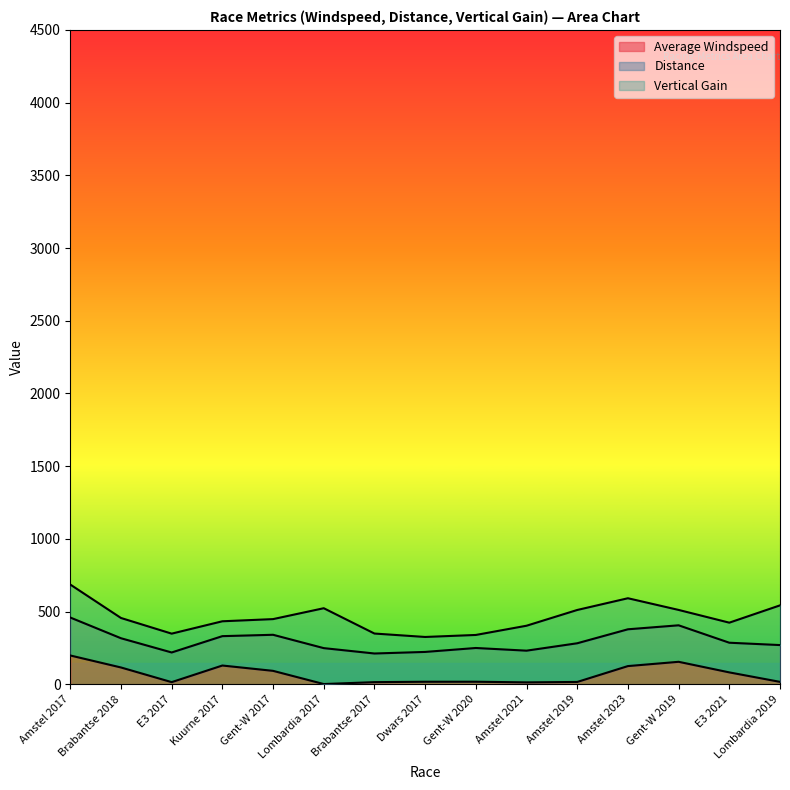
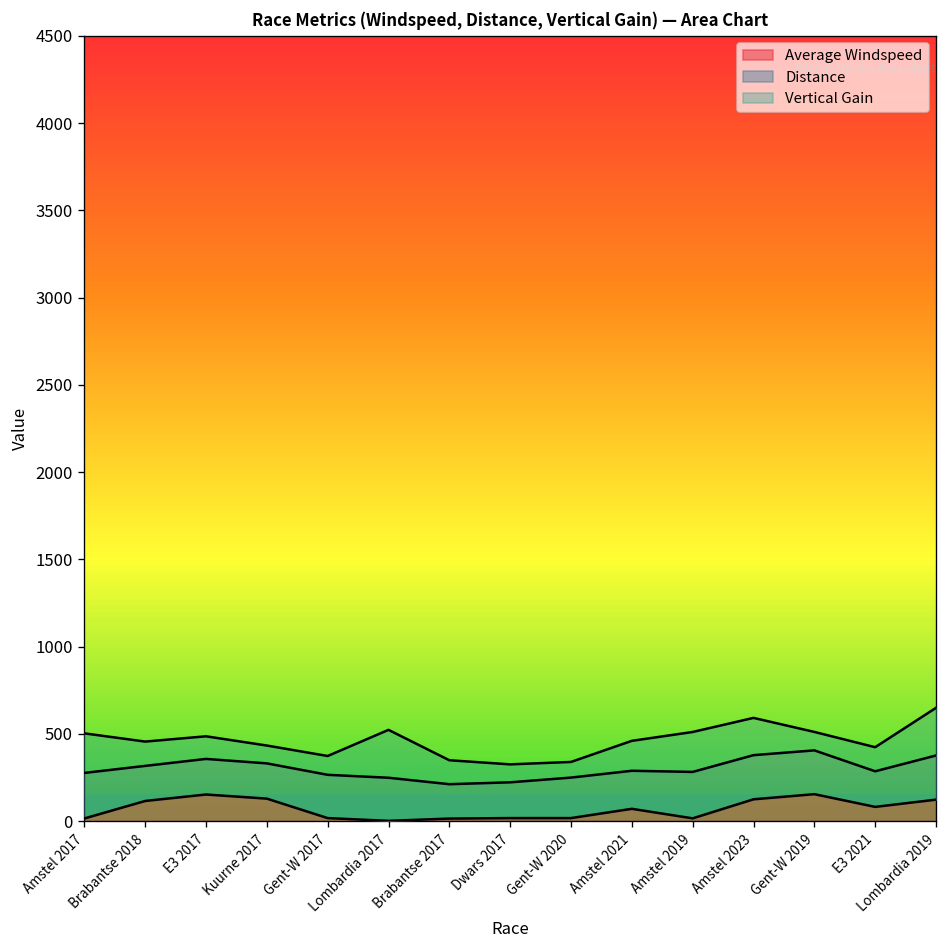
  {
    "Average Windspeed": {
-     "Amstel 2017": 200,
+     "Amstel 2017": 20,
      "Brabantse 2018": 120,
-     "E3 2017": 20,
+     "E3 2017": 150,
      "Kuurne 2017": 130,
-     "Gent-W 2017": 90,
+     "Gent-W 2017": 20,
      "Lombardia 2017": 0,
      "Brabantse 2017": 20,
      "Dwars 2017": 20,
      "Gent-W 2020": 20,
-     "Amstel 2021": 10,
+     "Amstel 2021": 70,
      "Amstel 2019": 20,
      "Amstel 2023": 130,
      "Gent-W 2019": 160,
      "E3 2021": 80,
-     "Lombardia 2019": 20
+     "Lombardia 2019": 120
    }
  }
